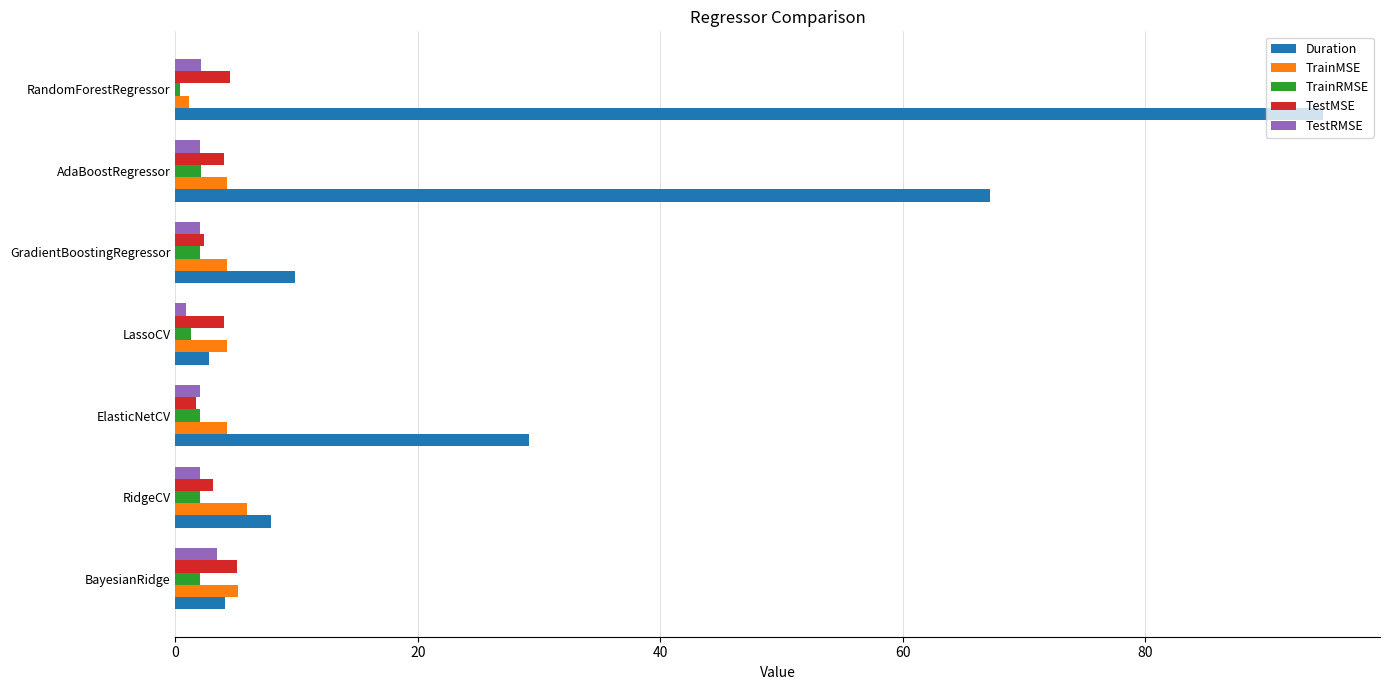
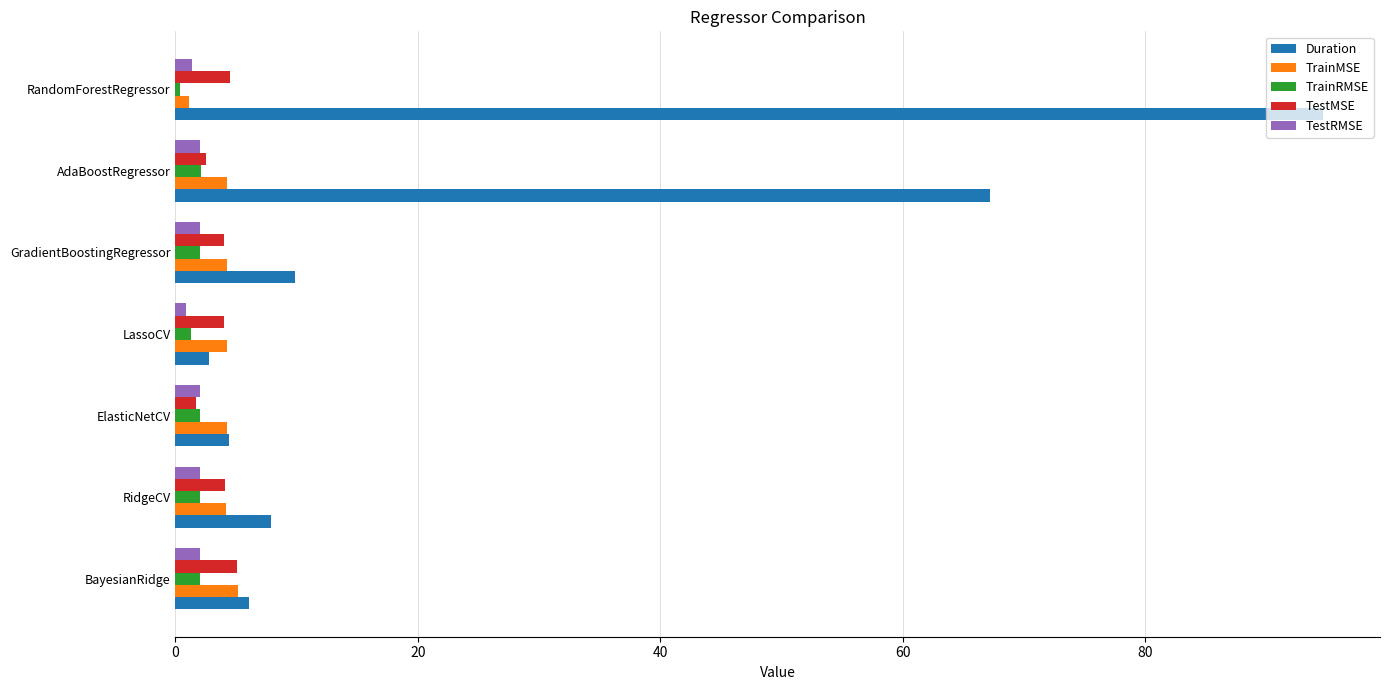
  {
    "Duration": {
      "AdaBoostRegressor": 67.2,
      "GradientBoostingRegressor": 9.8,
      "LassoCV": 2.7,
-     "ElasticNetCV": 29.2,
+     "ElasticNetCV": 4.5,
      "RidgeCV": 7.9,
-     "BayesianRidge": 4.1
+     "BayesianRidge": 6.1
    },
    "TrainMSE": {
      "RandomForestRegressor": 1.1,
      "AdaBoostRegressor": 4.3,
      "GradientBoostingRegressor": 4.3,
      "LassoCV": 4.2,
      "ElasticNetCV": 4.2,
-     "RidgeCV": 5.9,
+     "RidgeCV": 4.2,
      "BayesianRidge": 5.2
    },
    "TrainRMSE": {
      "RandomForestRegressor": 0.3,
      "AdaBoostRegressor": 2.1,
      "GradientBoostingRegressor": 2.1,
      "LassoCV": 1.3,
      "ElasticNetCV": 2.1,
      "RidgeCV": 2.0,
      "BayesianRidge": 2.1
    },
    "TestMSE": {
      "RandomForestRegressor": 4.5,
-     "AdaBoostRegressor": 4.0,
-     "GradientBoostingRegressor": 2.4,
+     "AdaBoostRegressor": 2.5,
+     "GradientBoostingRegressor": 4.0,
      "LassoCV": 4.0,
      "ElasticNetCV": 1.7,
-     "RidgeCV": 3.1,
+     "RidgeCV": 4.1,
      "BayesianRidge": 5.1
    },
    "TestRMSE": {
-     "RandomForestRegressor": 2.1,
+     "RandomForestRegressor": 1.4,
      "AdaBoostRegressor": 2.0,
      "GradientBoostingRegressor": 2.0,
      "LassoCV": 0.9,
      "ElasticNetCV": 2.0,
      "RidgeCV": 2.0,
-     "BayesianRidge": 3.5
+     "BayesianRidge": 2.0
    }
  }
